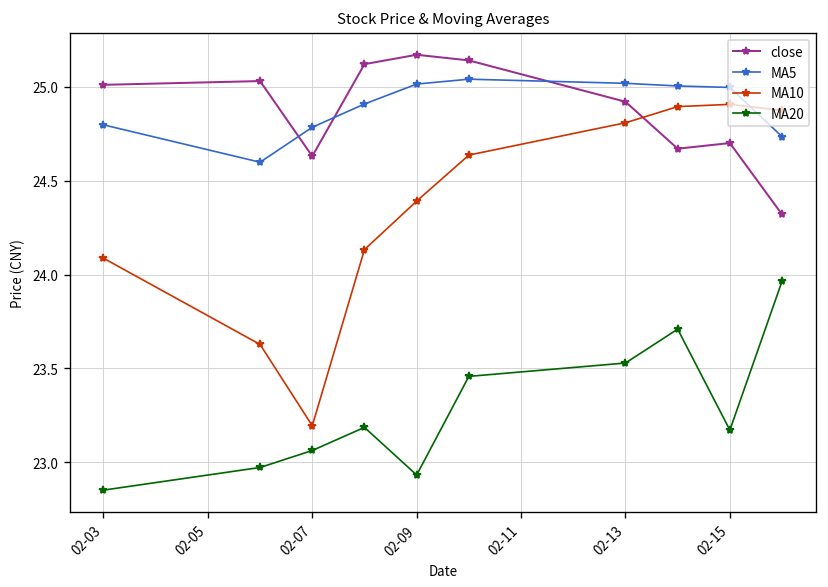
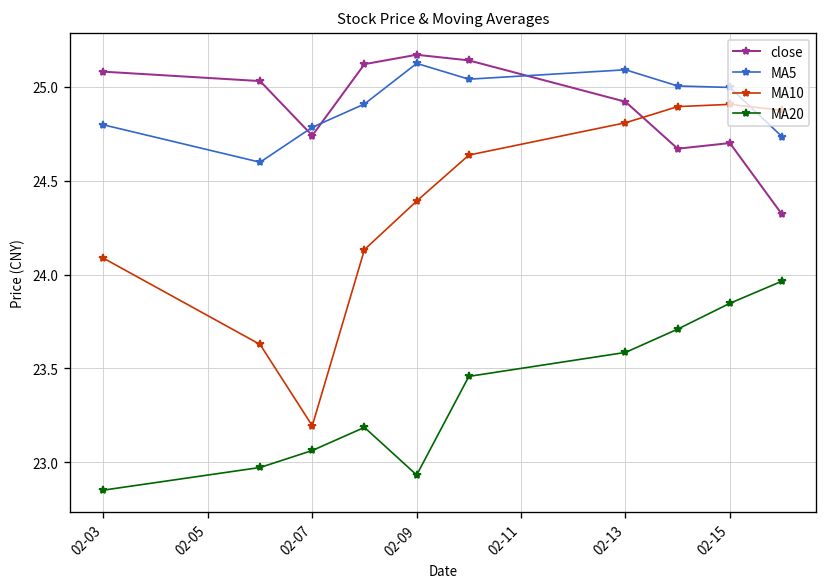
  {
    "close": {
-     "02-03": 25.01,
-     "02-07": 24.63,
+     "02-03": 25.08,
+     "02-07": 24.74,
      "02-09": 25.17,
      "02-13": 24.92,
      "02-15": 24.70
    },
    "MA5": {
      "02-03": 24.80,
      "02-07": 24.78,
-     "02-09": 25.01,
-     "02-13": 25.02
+     "02-09": 25.12,
+     "02-13": 25.09
    },
    "MA10": {
      "02-03": 24.09,
      "02-07": 23.20,
      "02-09": 24.39,
      "02-13": 24.81
    },
    "MA20": {
      "02-03": 22.85,
      "02-07": 23.06,
      "02-09": 22.93,
-     "02-13": 23.53,
-     "02-15": 23.17
+     "02-13": 23.59,
+     "02-15": 23.85
    }
  }
